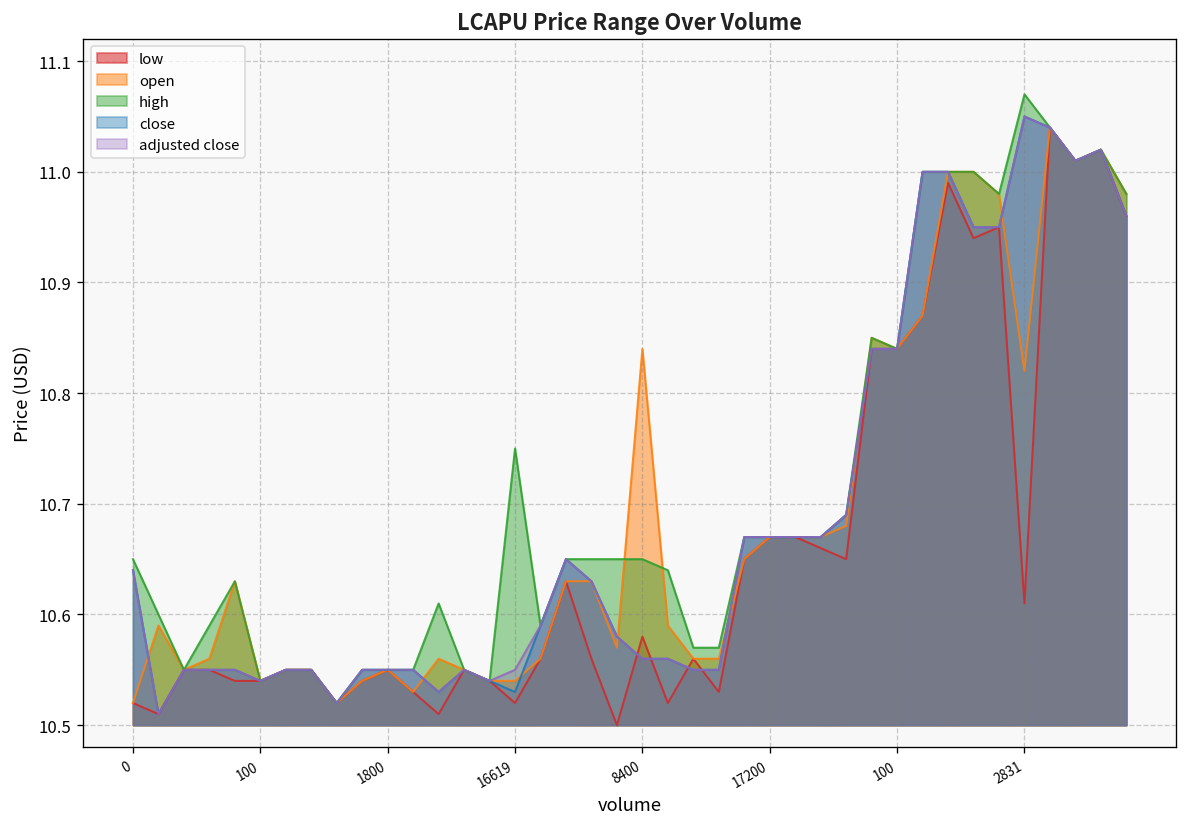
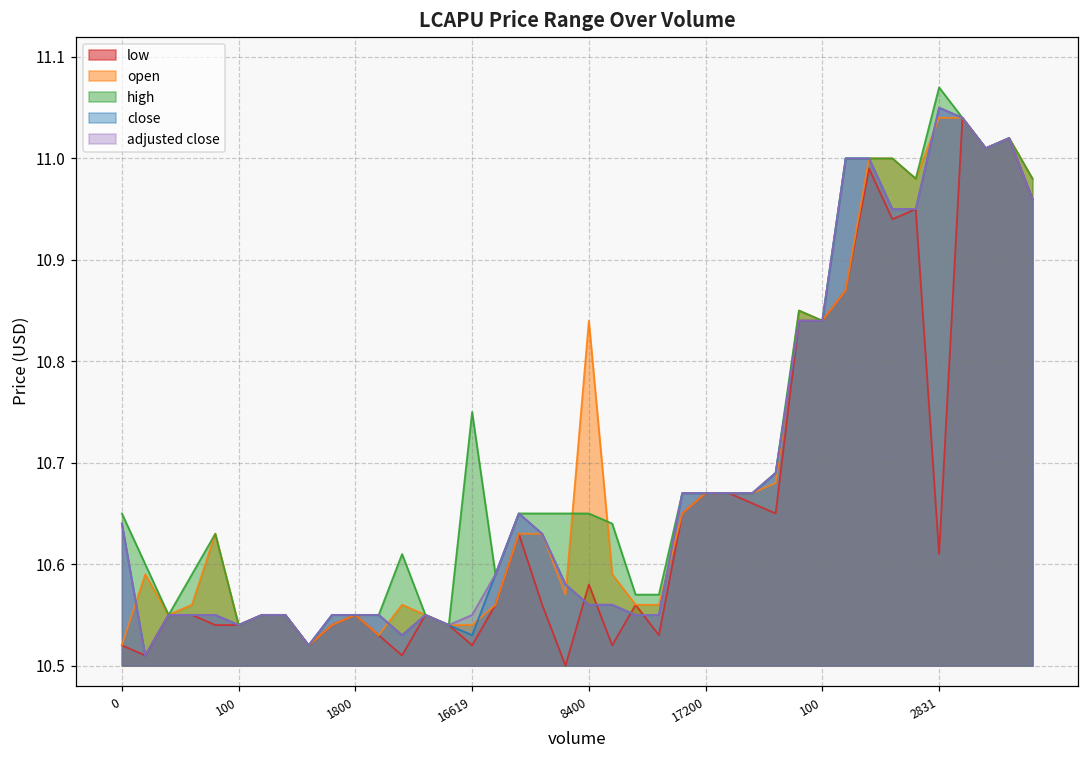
  {
    "low": {
      "16619": 10.52,
      "8400": 10.58,
      "2831": 10.61
    },
    "open": {
      "16619": 10.54,
      "8400": 10.84,
-     "2831": 10.82
+     "2831": 11.04
    },
    "high": {
      "16619": 10.75,
      "8400": 10.65,
      "2831": 11.07
    },
    "close": {
      "16619": 10.53
    },
    "adjusted close": {
      "16619": 10.55
    }
  }
